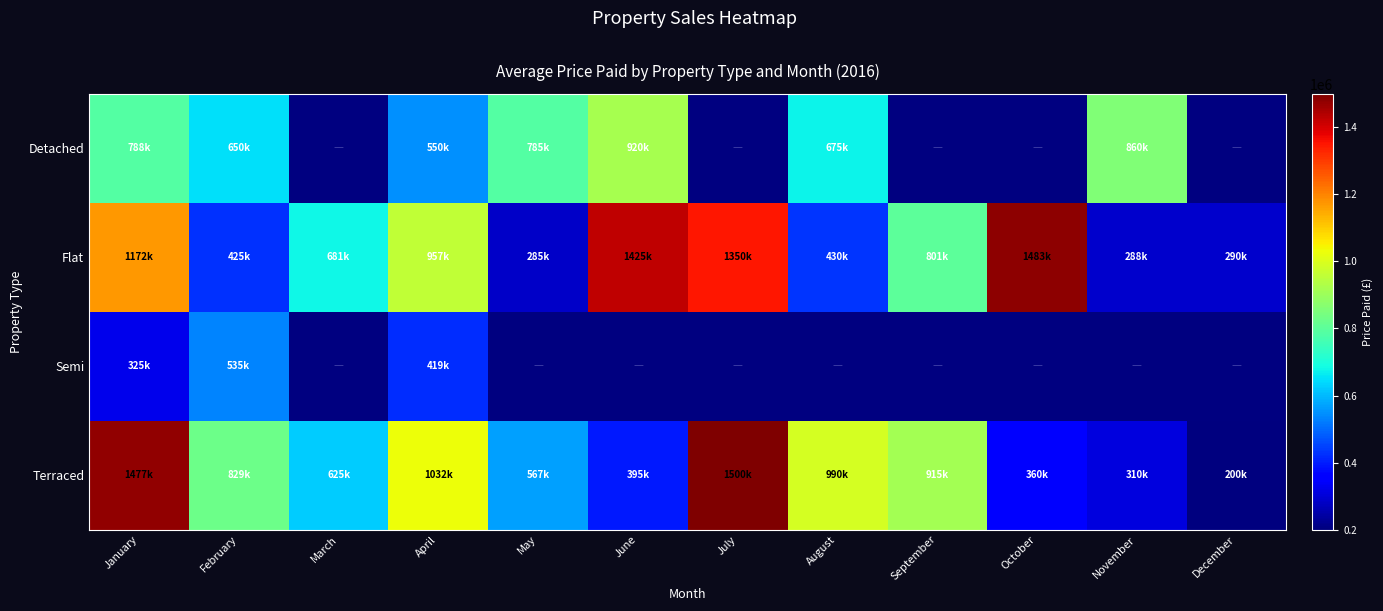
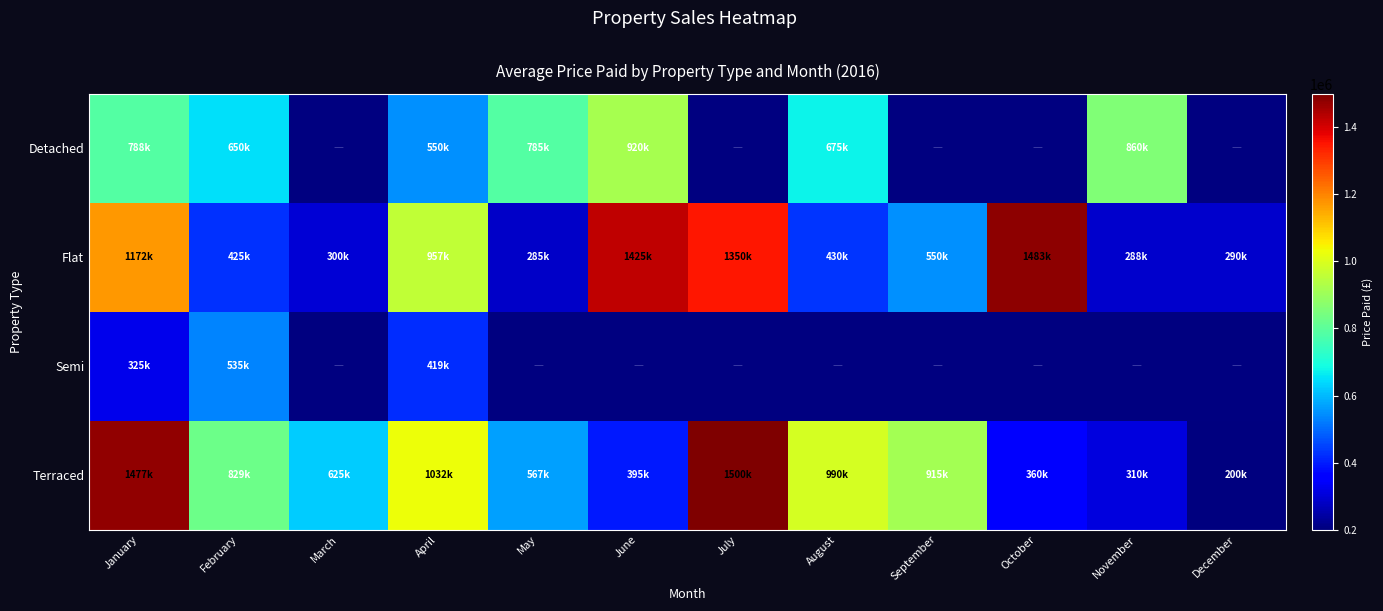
  {
    "Detached": {
      "January": "788k",
      "February": "650k",
      "April": "550k",
      "May": "785k",
      "June": "920k",
      "August": "675k",
      "November": "860k"
    },
    "Flat": {
      "January": "1172k",
      "February": "425k",
-     "March": "681k",
+     "March": "300k",
      "April": "957k",
      "May": "285k",
      "June": "1425k",
      "July": "1350k",
      "August": "430k",
-     "September": "801k",
+     "September": "550k",
      "October": "1483k",
      "November": "288k",
      "December": "290k"
    },
    "Semi": {
      "January": "325k",
      "February": "535k",
      "April": "419k"
    },
    "Terraced": {
      "January": "1477k",
      "February": "829k",
      "March": "625k",
      "April": "1032k",
      "May": "567k",
      "June": "395k",
      "July": "1500k",
      "August": "990k",
      "September": "915k",
      "October": "360k",
      "November": "310k",
      "December": "200k"
    }
  }
